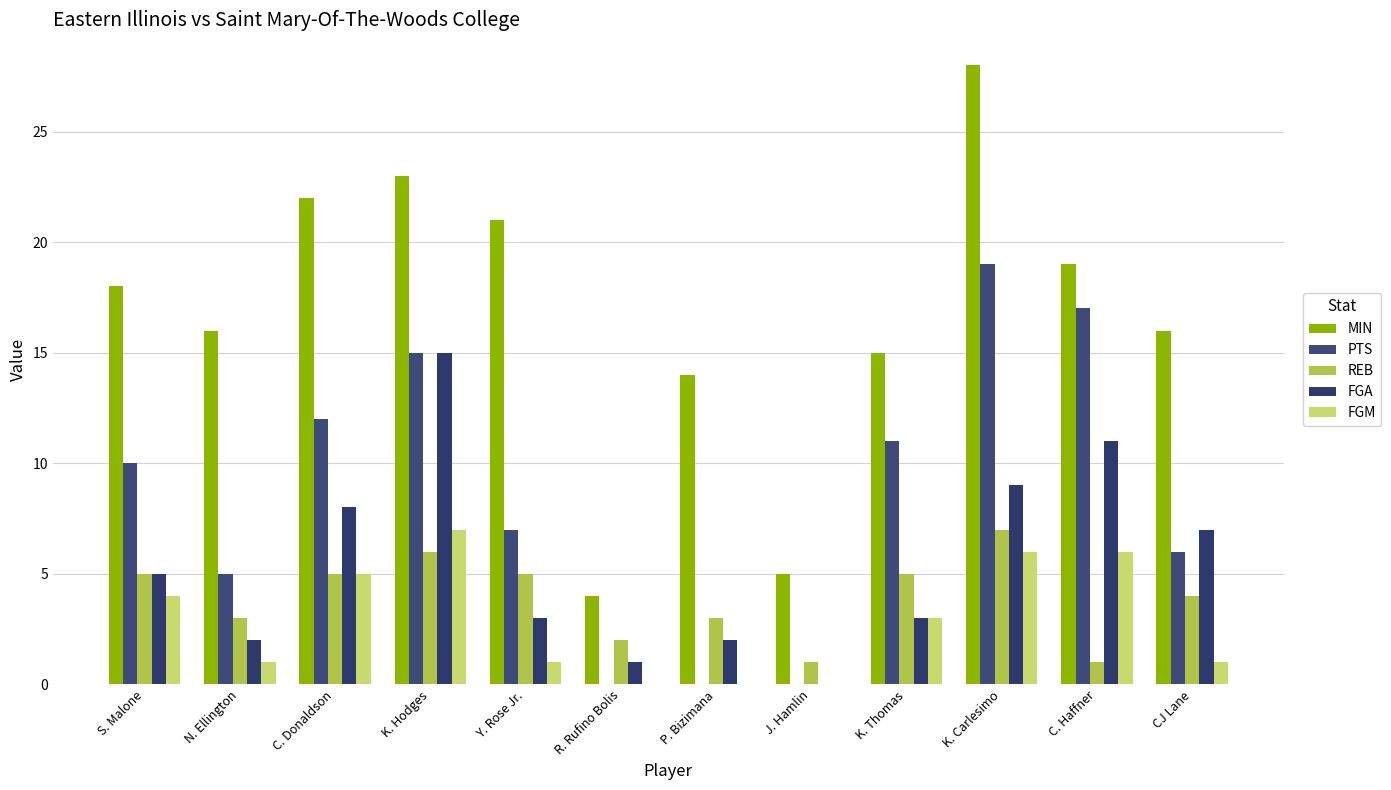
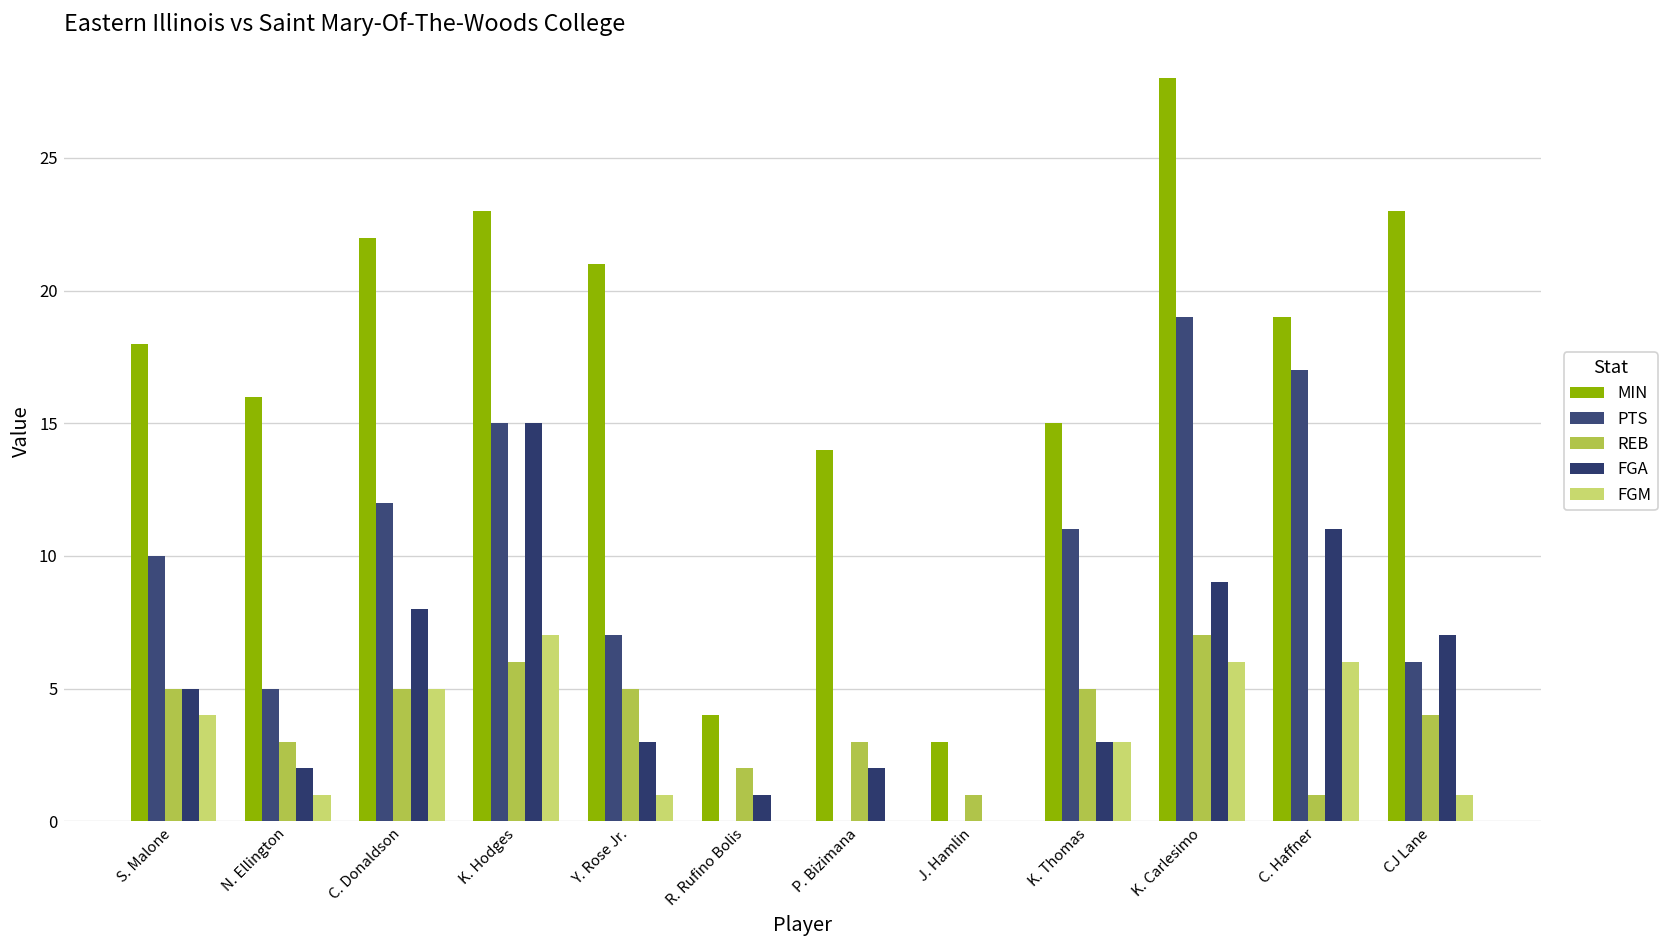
  {
    "MIN": {
      "S. Malone": 18,
      "N. Ellington": 16,
      "C. Donaldson": 22,
      "K. Hodges": 23,
      "Y. Rose Jr.": 21,
      "R. Rufino Bolis": 4,
      "P. Bizimana": 14,
-     "J. Hamlin": 5,
+     "J. Hamlin": 3,
      "K. Thomas": 15,
      "K. Carlesimo": 28,
      "C. Haffner": 19,
-     "CJ Lane": 16
+     "CJ Lane": 23
    }
  }
